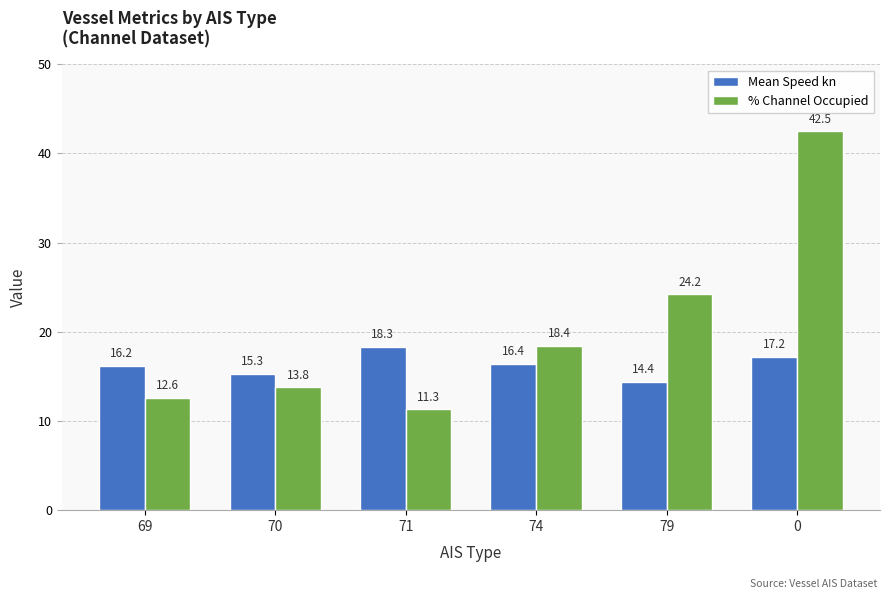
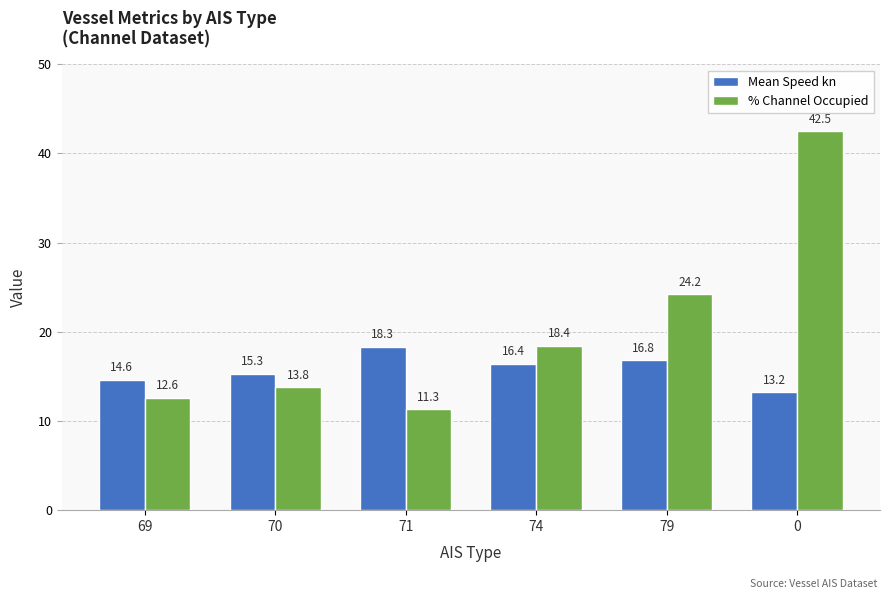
  {
    "Mean Speed kn": {
-     "69": 16.2,
+     "69": 14.6,
      "70": 15.3,
      "71": 18.3,
      "74": 16.4,
-     "79": 14.4,
-     "0": 17.2
+     "79": 16.8,
+     "0": 13.2
    },
    "% Channel Occupied": {
      "69": 12.6,
      "70": 13.8,
      "71": 11.3,
      "74": 18.4,
      "79": 24.2
    }
  }
